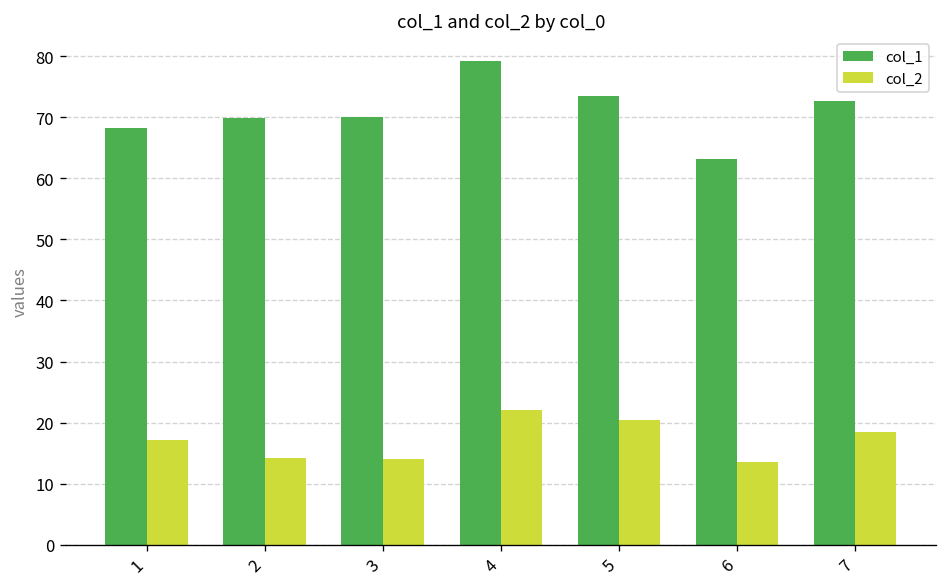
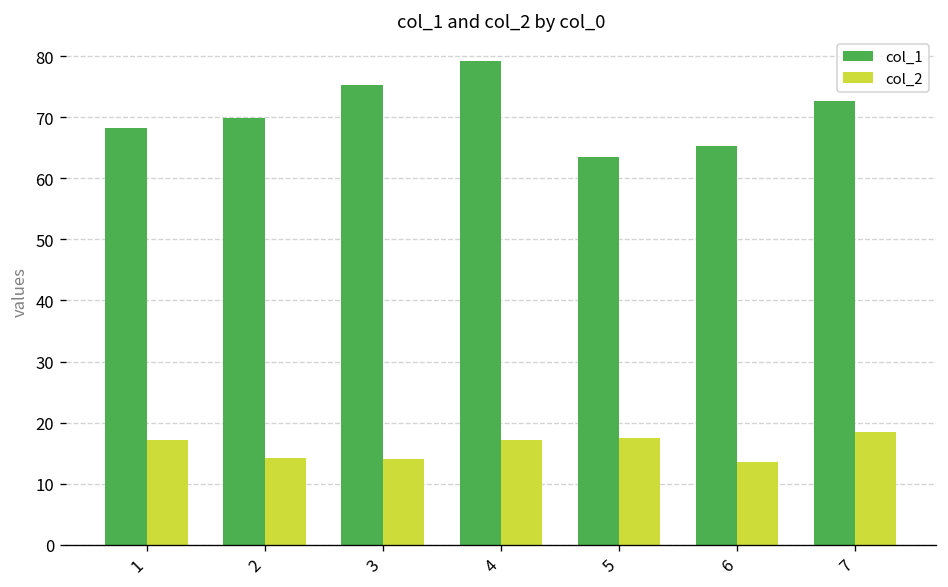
  {
    "col_1": {
      "1": 68,
      "2": 70,
-     "3": 70,
+     "3": 75,
      "4": 79,
-     "5": 74,
-     "6": 63,
+     "5": 64,
+     "6": 65,
      "7": 73
    },
    "col_2": {
      "1": 17,
      "2": 14,
      "3": 14,
-     "4": 22,
-     "5": 20,
+     "4": 17,
+     "5": 18,
      "6": 14,
      "7": 18
    }
  }
